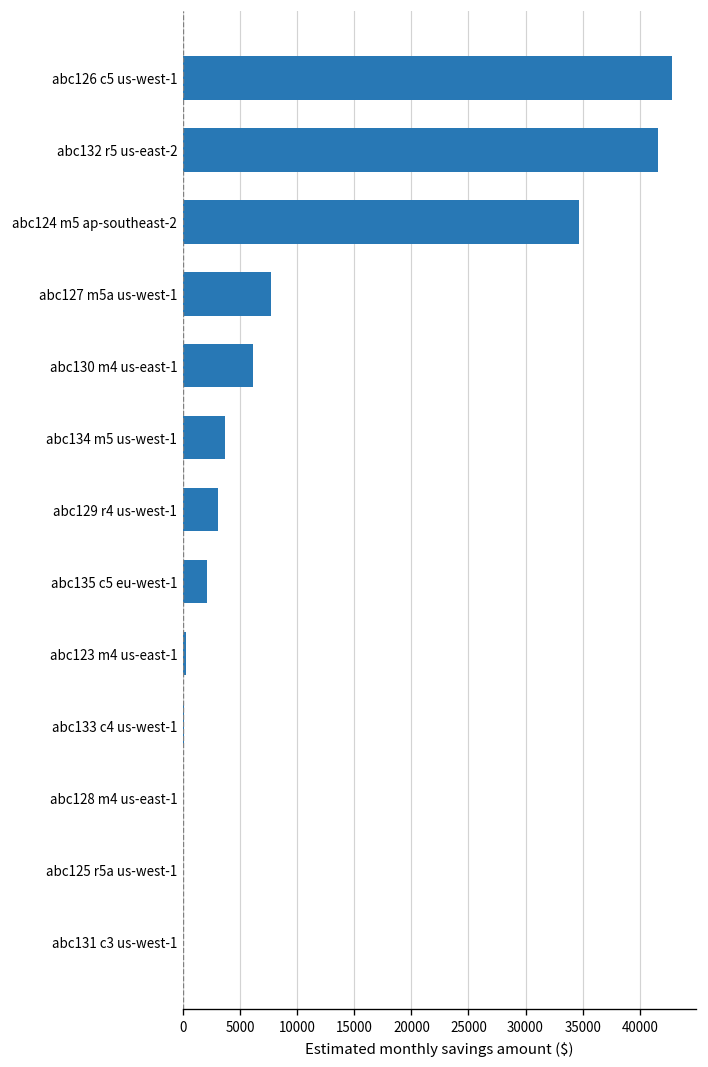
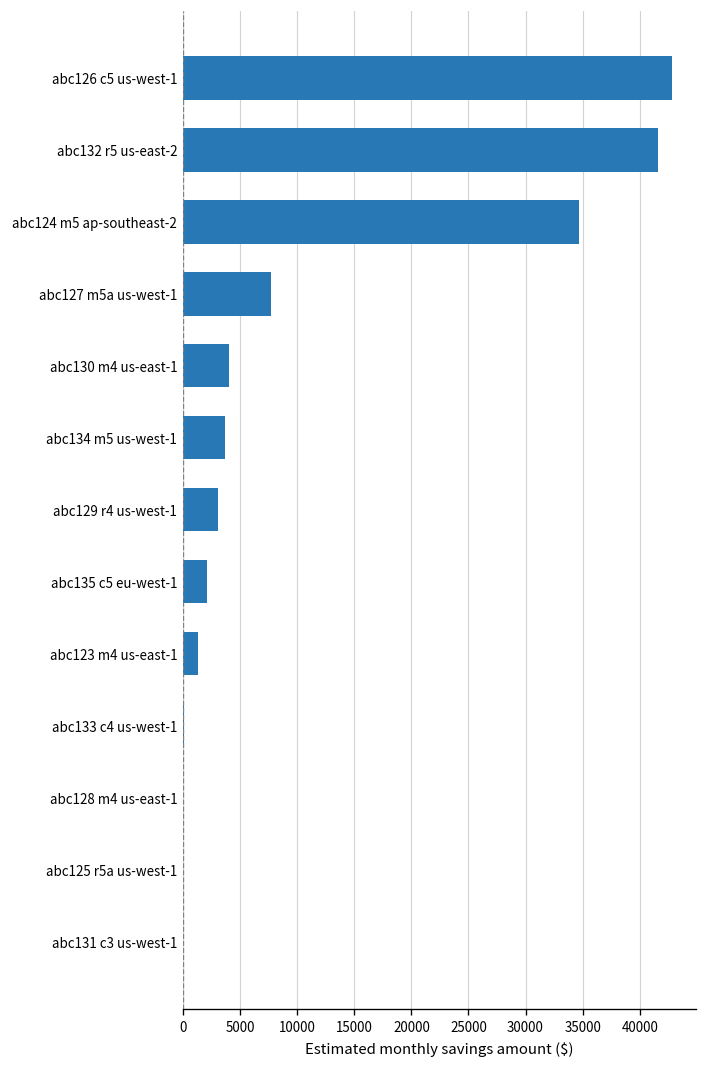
  {
    "abc126 c5 us-west-1": 43000,
    "abc132 r5 us-east-2": 42000,
    "abc124 m5 ap-southeast-2": 35000,
    "abc127 m5a us-west-1": 8000,
-   "abc130 m4 us-east-1": 6000,
+   "abc130 m4 us-east-1": 4000,
    "abc134 m5 us-west-1": 4000,
    "abc129 r4 us-west-1": 3000,
    "abc135 c5 eu-west-1": 2000,
-   "abc123 m4 us-east-1": 0
+   "abc123 m4 us-east-1": 1000
  }
